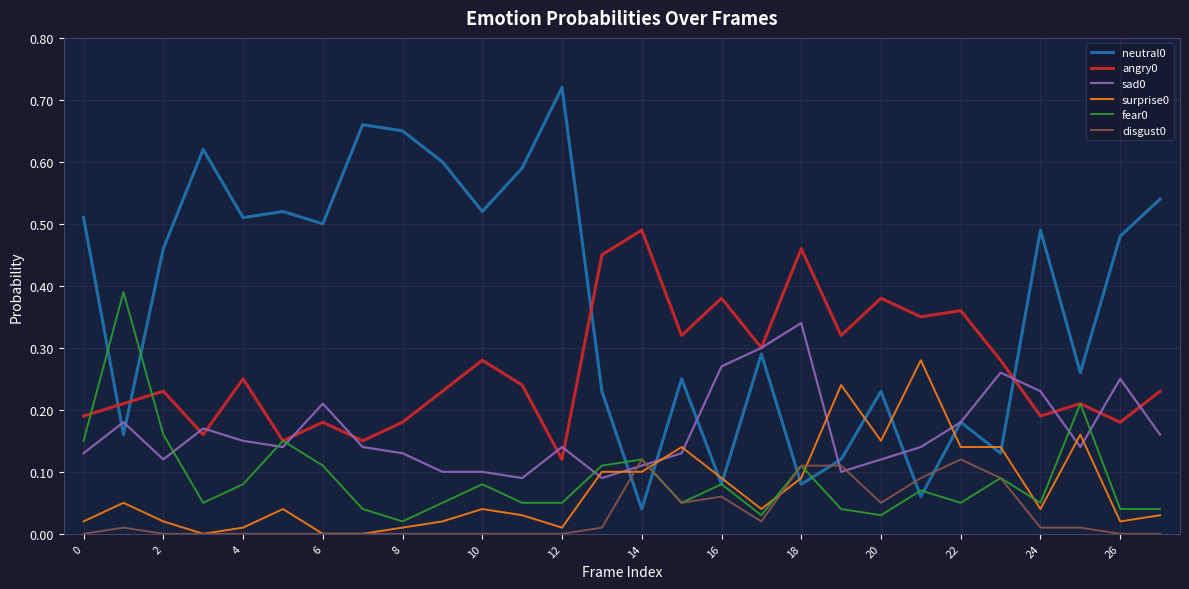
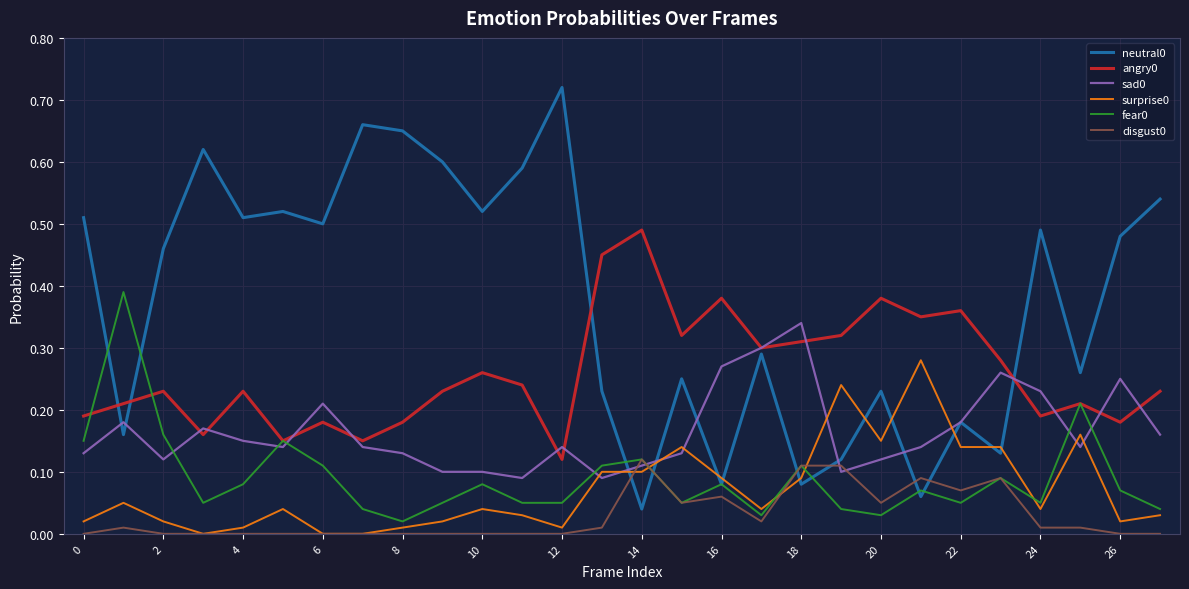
  {
    "neutral0": {
      "0": 0.51,
      "2": 0.46,
      "4": 0.51,
      "6": 0.50,
      "8": 0.65,
      "10": 0.52,
      "12": 0.72,
      "14": 0.04,
      "18": 0.08,
      "20": 0.23,
      "24": 0.49,
      "26": 0.48
    },
    "angry0": {
      "0": 0.19,
      "2": 0.23,
-     "4": 0.25,
+     "4": 0.23,
      "6": 0.18,
      "8": 0.18,
-     "10": 0.28,
+     "10": 0.26,
      "12": 0.12,
      "14": 0.49,
      "16": 0.38,
-     "18": 0.46,
+     "18": 0.31,
      "20": 0.38,
      "22": 0.36,
      "24": 0.19,
      "26": 0.18
    },
    "sad0": {
      "0": 0.13,
      "2": 0.12,
      "4": 0.15,
      "6": 0.21,
      "8": 0.13,
      "10": 0.10,
      "12": 0.14,
      "14": 0.11,
      "16": 0.27,
      "18": 0.34,
      "20": 0.12,
      "24": 0.23,
      "26": 0.25
    },
    "surprise0": {
      "0": 0.02,
      "2": 0.02,
      "4": 0.01,
      "8": 0.01,
      "10": 0.04,
      "12": 0.01,
      "14": 0.10,
      "16": 0.09,
      "18": 0.09,
      "20": 0.15,
      "22": 0.14,
      "24": 0.04,
      "26": 0.02
    },
    "fear0": {
      "0": 0.15,
      "2": 0.16,
      "4": 0.08,
      "6": 0.11,
      "8": 0.02,
      "10": 0.08,
      "12": 0.05,
      "20": 0.03,
      "22": 0.05,
      "24": 0.05,
-     "26": 0.04
+     "26": 0.07
    },
    "disgust0": {
      "0": 0.00,
      "2": 0.00,
      "4": 0.00,
      "8": 0.00,
      "10": 0.00,
      "12": 0.00,
      "16": 0.06,
      "20": 0.05,
-     "22": 0.12,
+     "22": 0.07,
      "24": 0.01,
      "26": 0.00
    }
  }
